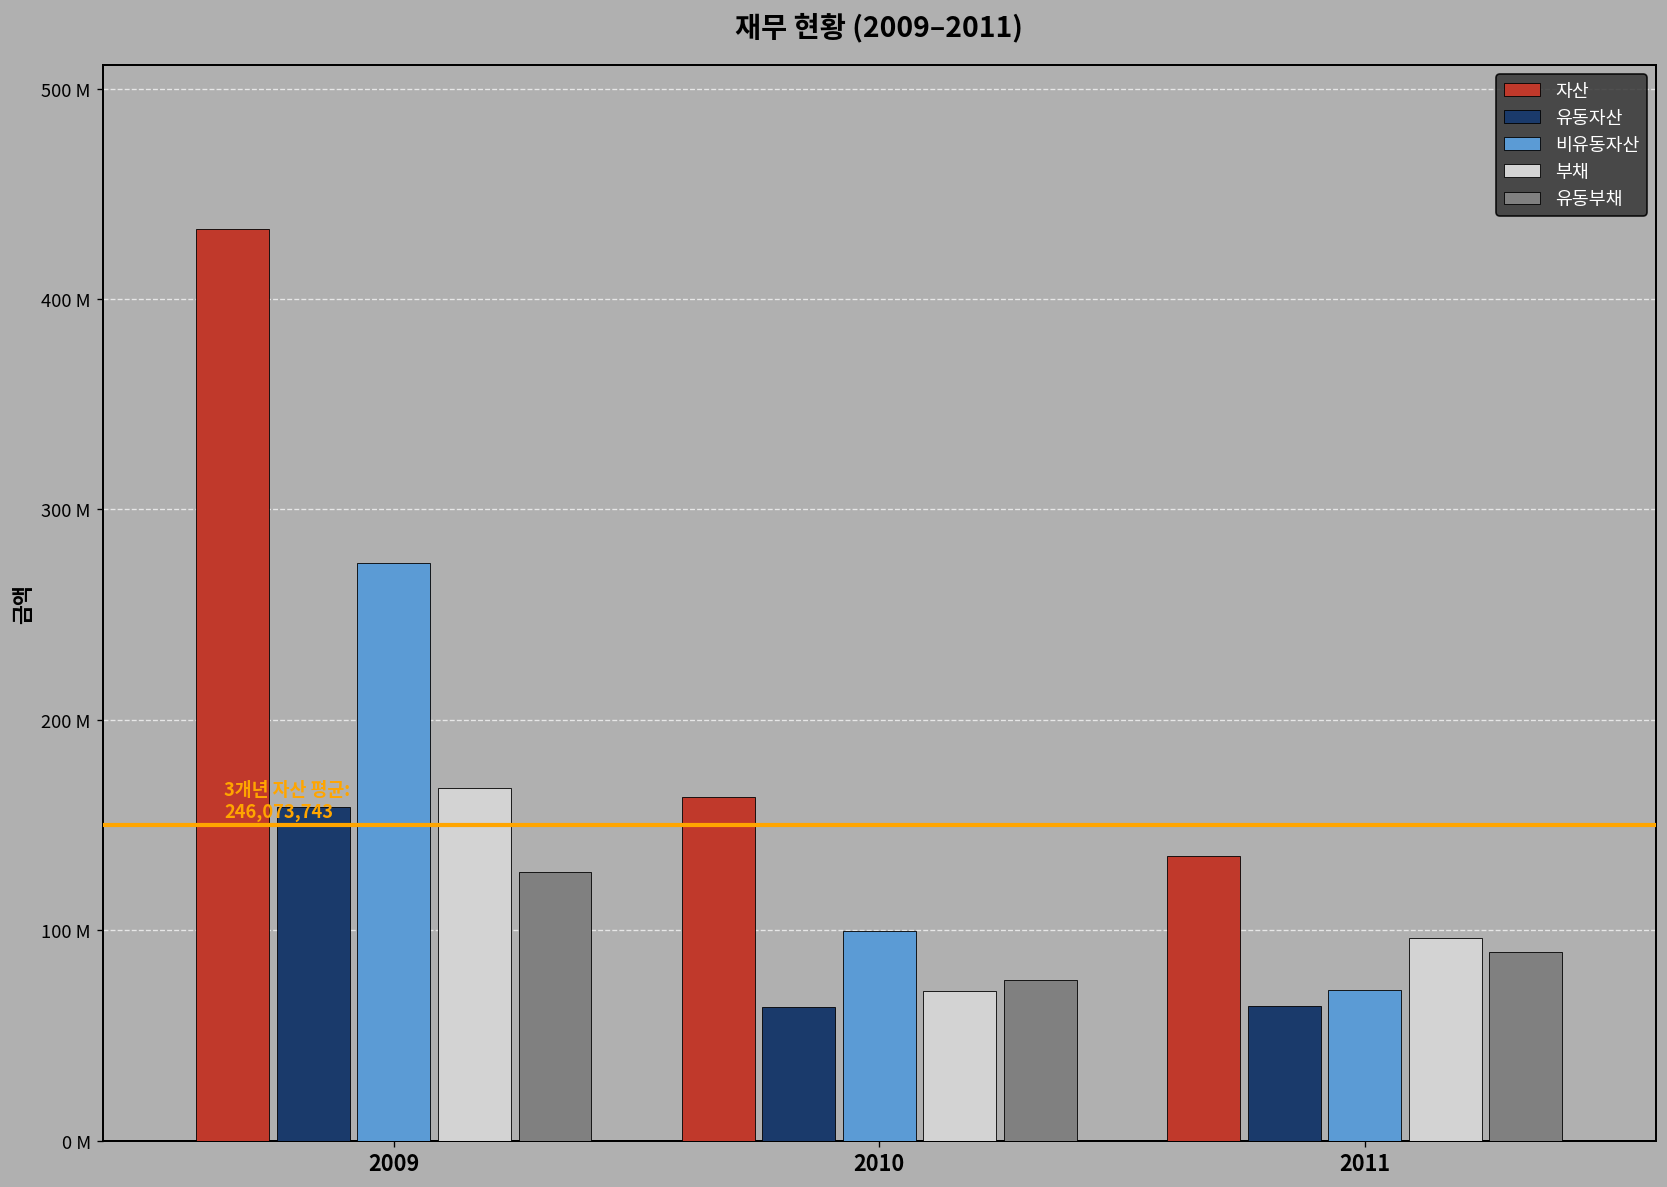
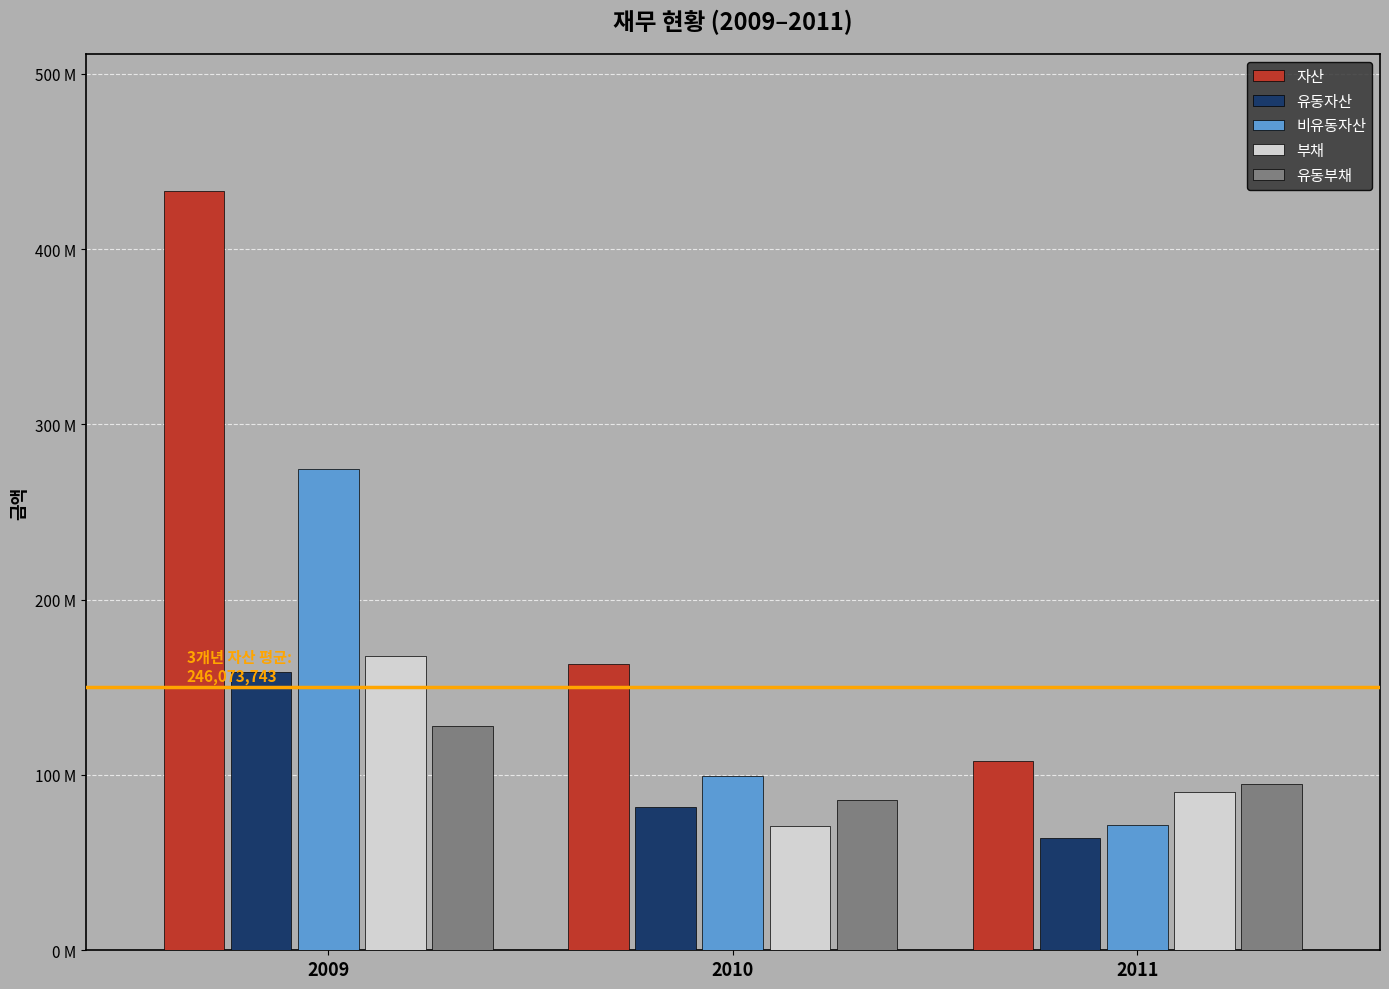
  {
    "자산": {
      "2009": 433000000,
      "2010": 163000000,
-     "2011": 135000000
+     "2011": 108000000
    },
    "유동자산": {
-     "2010": 63000000,
+     "2010": 82000000,
      "2011": 64000000
    },
    "비유동자산": {
      "2009": 275000000,
      "2010": 100000000,
      "2011": 72000000
    },
    "부채": {
      "2009": 168000000,
      "2010": 71000000,
-     "2011": 96000000
+     "2011": 91000000
    },
    "유동부채": {
      "2009": 128000000,
-     "2010": 76000000,
-     "2011": 90000000
+     "2010": 86000000,
+     "2011": 95000000
    }
  }
